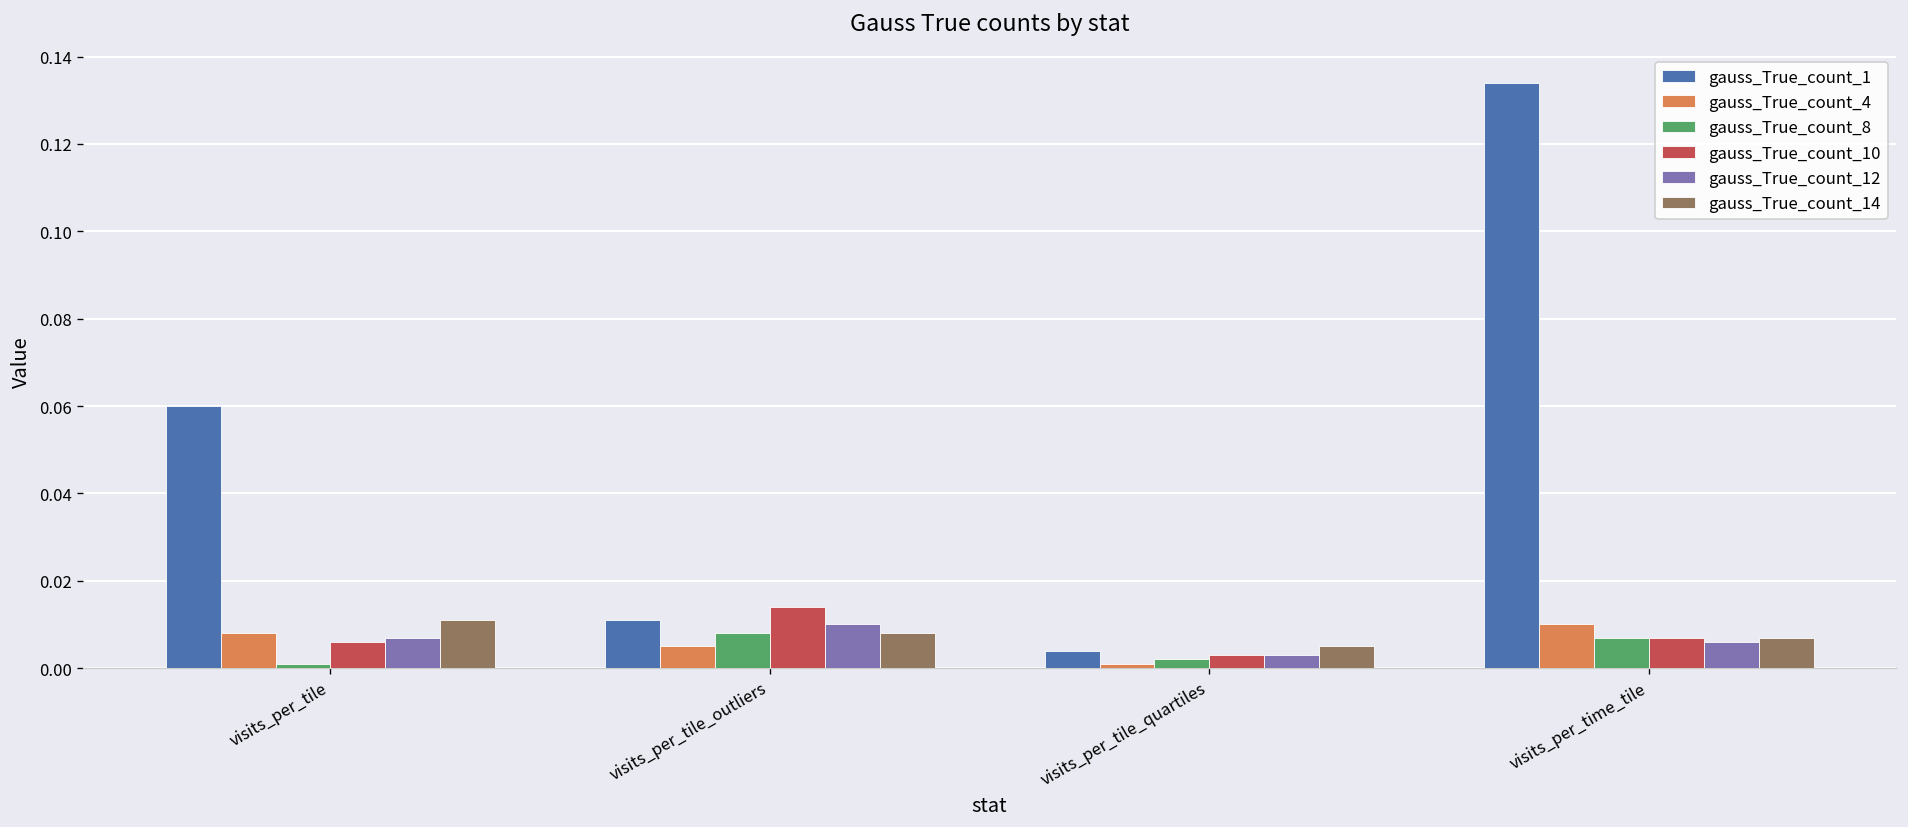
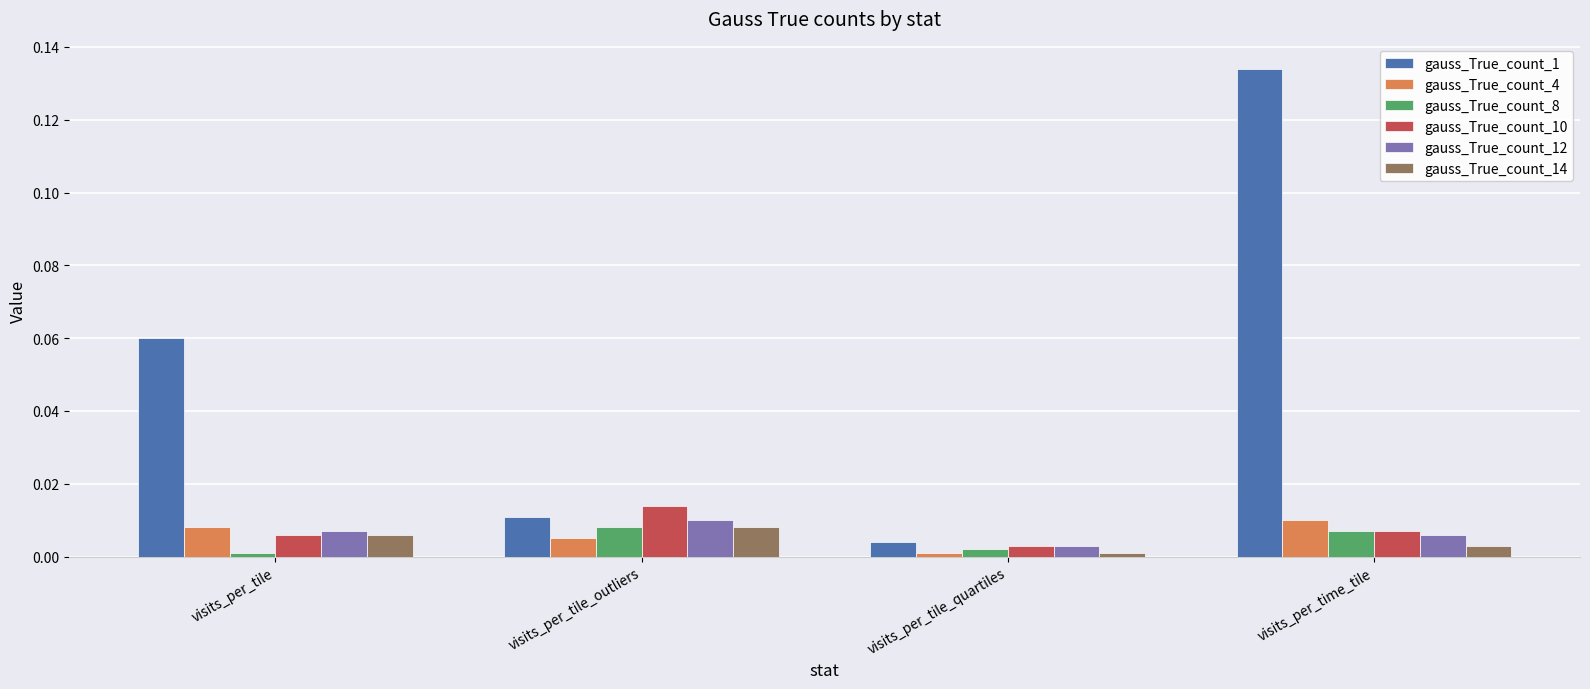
  {
    "gauss_True_count_8": {
      "visits_per_tile": 0.001,
      "visits_per_tile_outliers": 0.008,
      "visits_per_tile_quartiles": 0.002,
      "visits_per_time_tile": 0.007
    },
    "gauss_True_count_14": {
-     "visits_per_tile": 0.011,
+     "visits_per_tile": 0.006,
      "visits_per_tile_outliers": 0.008,
-     "visits_per_tile_quartiles": 0.005,
-     "visits_per_time_tile": 0.007
+     "visits_per_tile_quartiles": 0.001,
+     "visits_per_time_tile": 0.003
    }
  }
